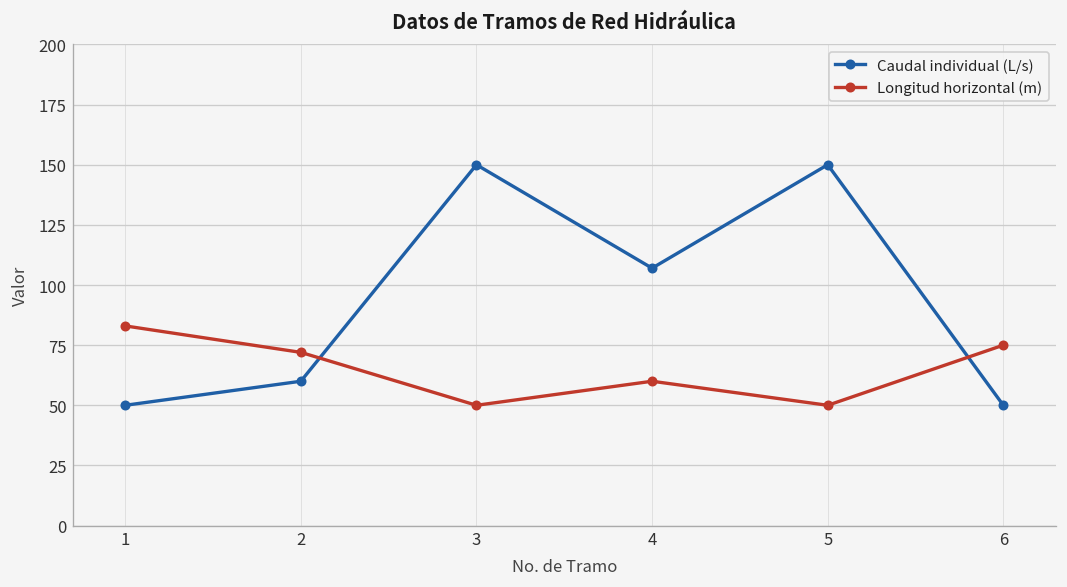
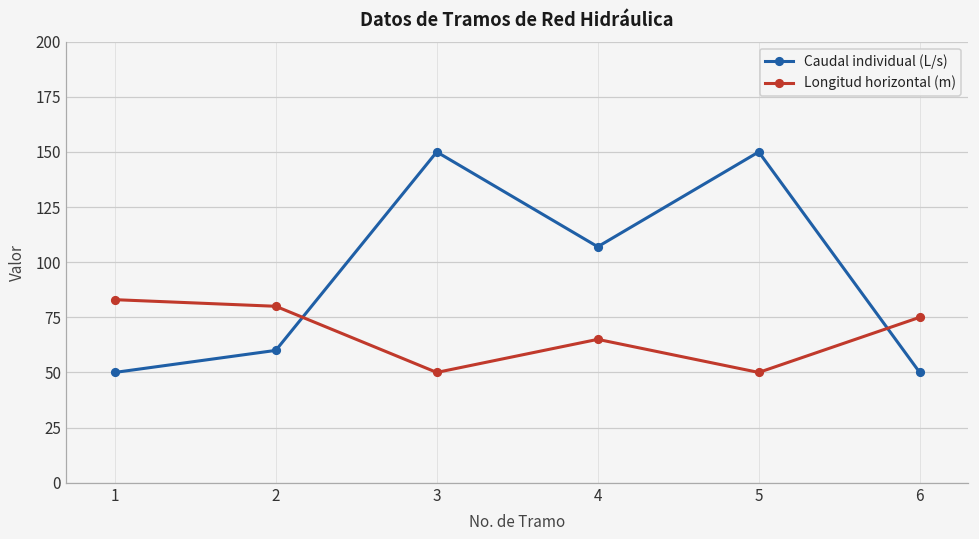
  {
    "Caudal individual (L/s)": {
      "1": 50,
      "2": 60,
      "3": 150,
      "4": 107,
      "5": 150,
      "6": 50
    },
    "Longitud horizontal (m)": {
      "1": 83,
-     "2": 72,
+     "2": 80,
      "3": 50,
-     "4": 60,
+     "4": 65,
      "5": 50,
      "6": 75
    }
  }
